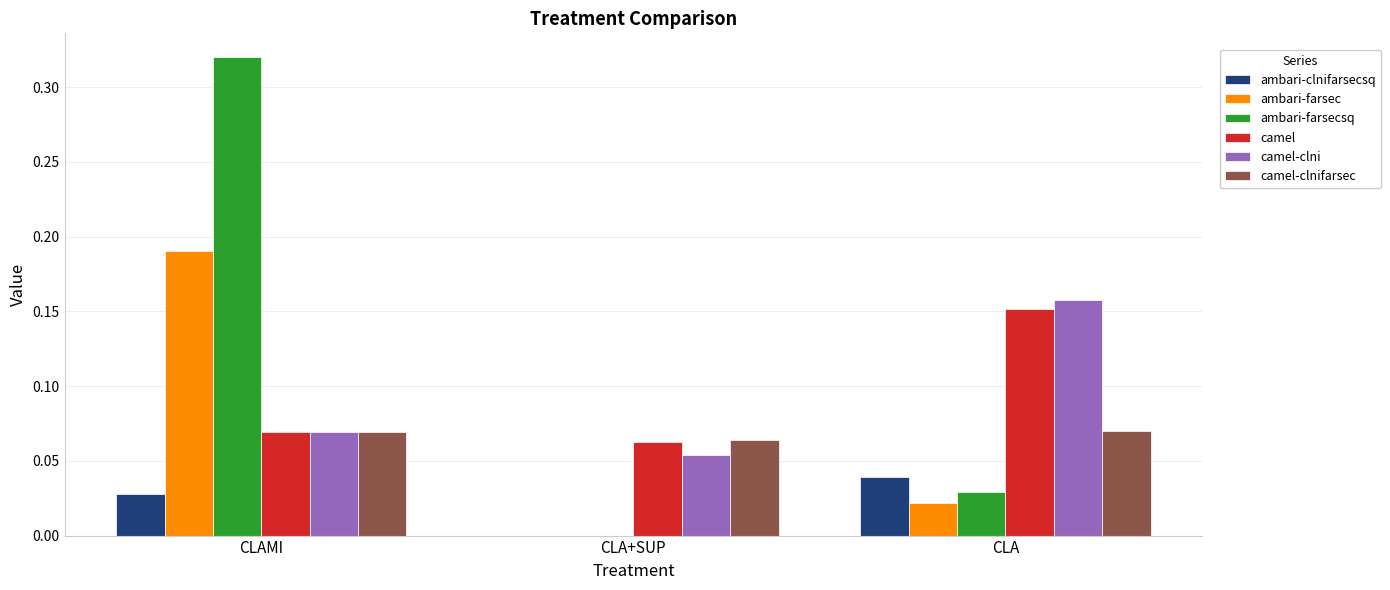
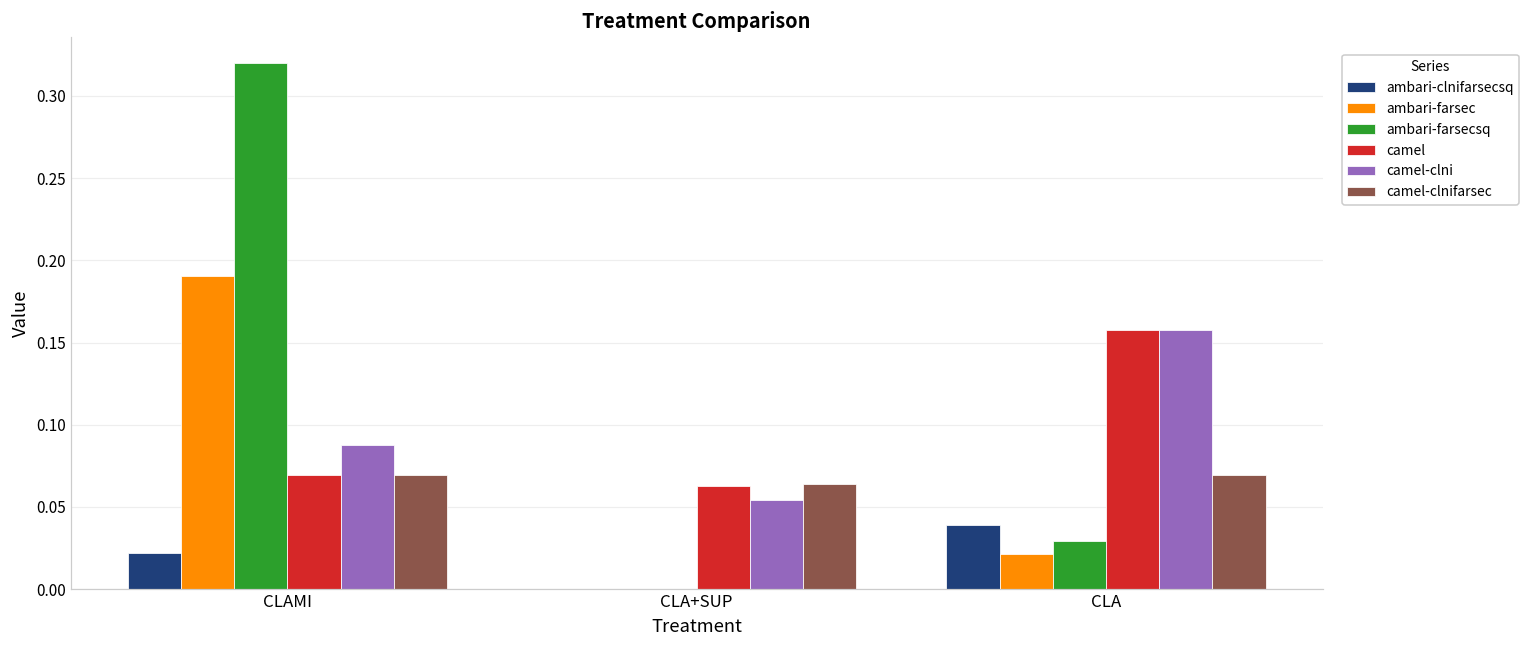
  {
    "ambari-clnifarsecsq": {
-     "CLAMI": 0.028,
+     "CLAMI": 0.022,
      "CLA+SUP": 0.000,
      "CLA": 0.039
    },
    "ambari-farsec": {
      "CLAMI": 0.190,
      "CLA+SUP": 0.000,
      "CLA": 0.022
    },
    "ambari-farsecsq": {
      "CLAMI": 0.320,
      "CLA+SUP": 0.000,
      "CLA": 0.029
    },
    "camel": {
      "CLAMI": 0.069,
      "CLA+SUP": 0.063,
-     "CLA": 0.152
+     "CLA": 0.158
    },
    "camel-clni": {
-     "CLAMI": 0.069,
+     "CLAMI": 0.088,
      "CLA+SUP": 0.054,
      "CLA": 0.158
    },
    "camel-clnifarsec": {
      "CLAMI": 0.069,
      "CLA+SUP": 0.064,
      "CLA": 0.070
    }
  }
